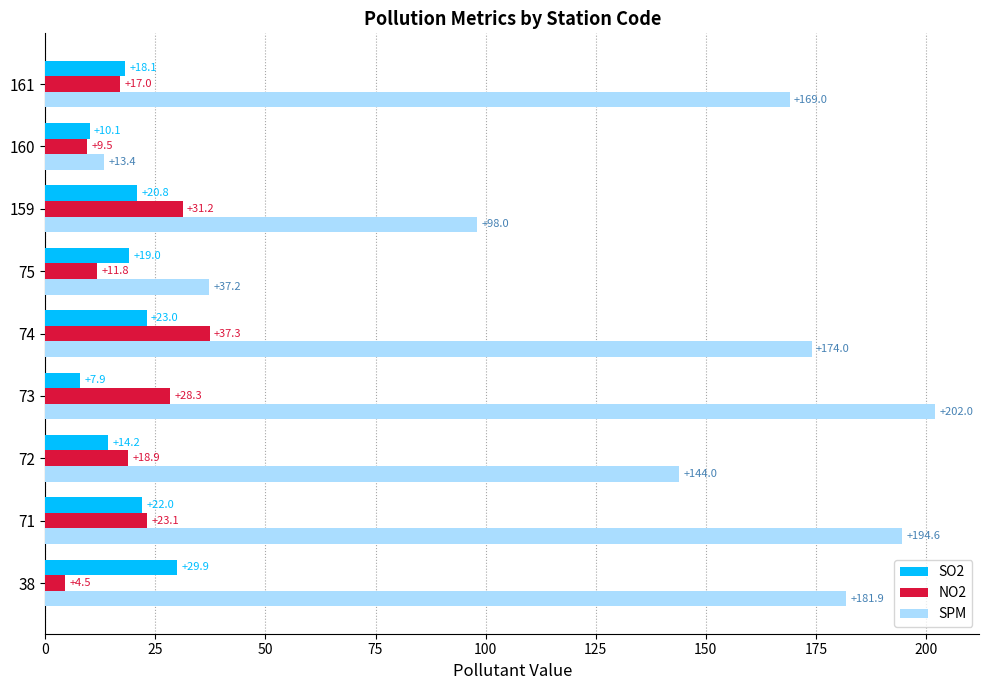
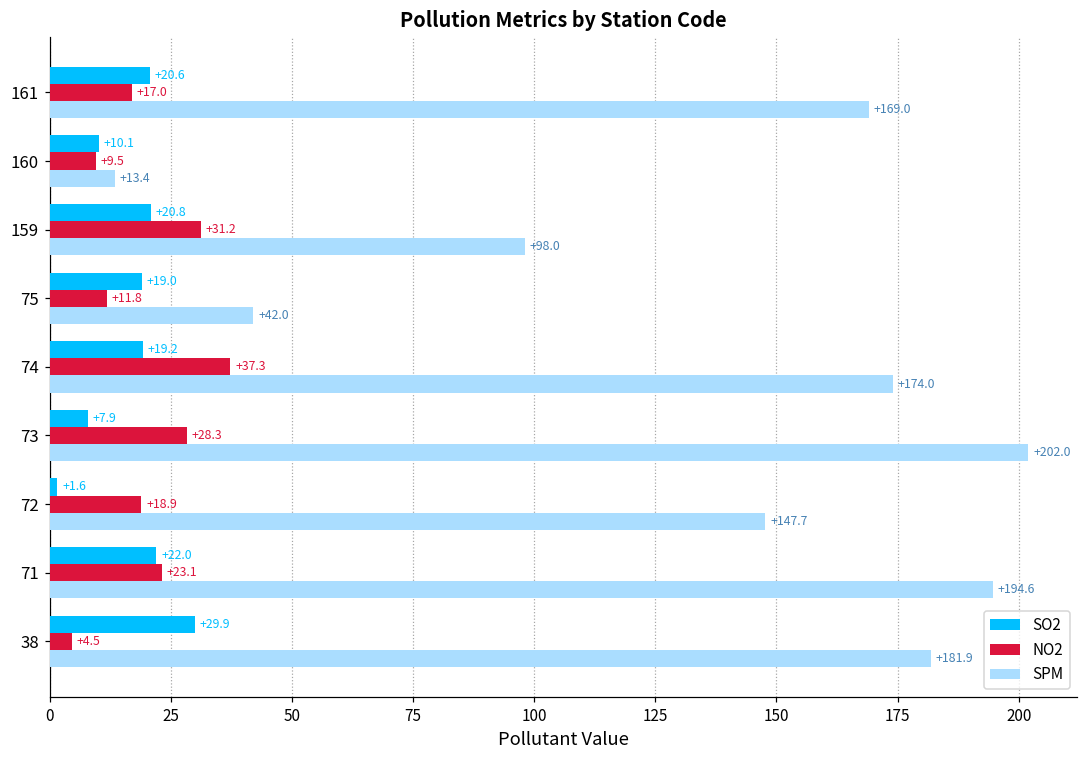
  {
    "SO2": {
-     "161": "+18.1",
+     "161": "+20.6",
      "160": "+10.1",
      "159": "+20.8",
      "75": "+19.0",
-     "74": "+23.0",
+     "74": "+19.2",
      "73": "+7.9",
-     "72": "+14.2",
+     "72": "+1.6",
      "71": "+22.0",
      "38": "+29.9"
    },
    "NO2": {
      "161": "+17.0",
      "160": "+9.5",
      "159": "+31.2",
      "75": "+11.8",
      "74": "+37.3",
      "73": "+28.3",
      "72": "+18.9",
      "71": "+23.1",
      "38": "+4.5"
    },
    "SPM": {
      "161": "+169.0",
      "160": "+13.4",
      "159": "+98.0",
-     "75": "+37.2",
+     "75": "+42.0",
      "74": "+174.0",
      "73": "+202.0",
-     "72": "+144.0",
+     "72": "+147.7",
      "71": "+194.6",
      "38": "+181.9"
    }
  }
